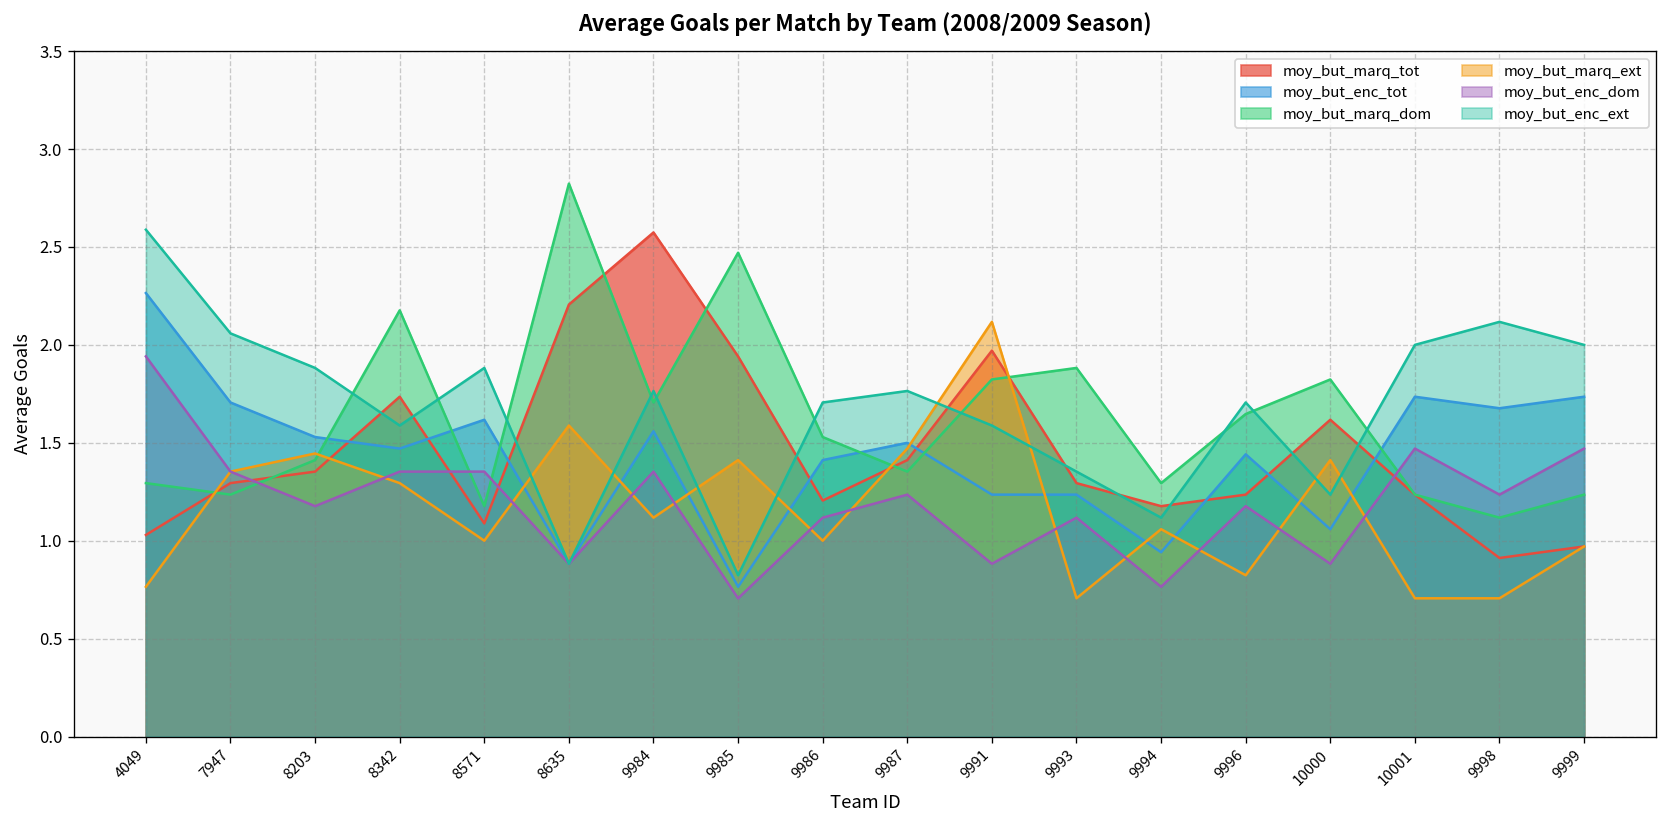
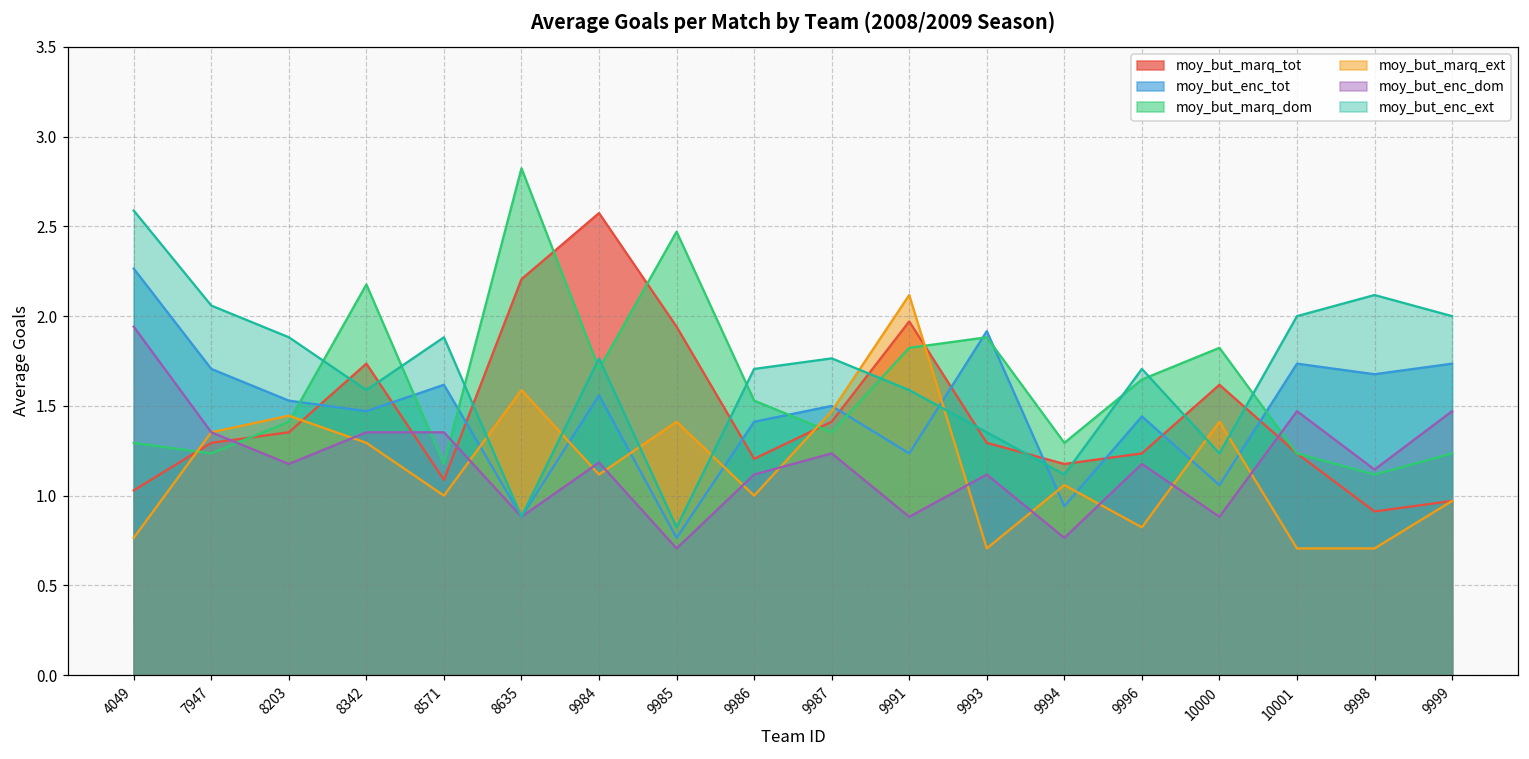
  {
    "moy_but_marq_tot": {
      "4049": 1.03,
      "7947": 1.29,
      "8203": 1.35,
      "8342": 1.74,
      "8571": 1.09,
      "8635": 2.21,
      "9984": 2.57,
      "9985": 1.94,
      "9986": 1.21,
      "9987": 1.41,
      "9991": 1.97,
      "9993": 1.29,
      "9994": 1.18,
      "9996": 1.24,
      "10000": 1.62,
      "9998": 0.91
    },
    "moy_but_enc_tot": {
      "4049": 2.26,
      "7947": 1.71,
      "8203": 1.53,
      "8342": 1.47,
      "8571": 1.62,
      "9984": 1.56,
      "9985": 0.76,
      "9986": 1.41,
      "9987": 1.50,
      "9991": 1.24,
-     "9993": 1.24,
+     "9993": 1.92,
      "9994": 0.94,
      "9996": 1.44,
      "10000": 1.06,
      "10001": 1.74,
      "9998": 1.68,
      "9999": 1.74
    },
    "moy_but_marq_ext": {
      "4049": 0.76,
      "8203": 1.45,
      "8342": 1.29,
      "8571": 1.00,
      "8635": 1.59,
      "9984": 1.12,
      "9985": 1.41,
      "9986": 1.00,
      "9987": 1.47,
      "9991": 2.12,
      "9993": 0.71,
      "9994": 1.06,
      "9996": 0.82,
      "10000": 1.41,
      "10001": 0.71,
      "9998": 0.71
    },
    "moy_but_enc_dom": {
      "4049": 1.94,
      "8203": 1.18,
      "8342": 1.35,
      "8571": 1.35,
-     "9984": 1.35,
+     "9984": 1.18,
      "9985": 0.71,
      "9986": 1.12,
      "9987": 1.24,
      "9991": 0.88,
      "9993": 1.12,
      "9994": 0.76,
      "9996": 1.18,
      "10000": 0.88,
      "10001": 1.47,
-     "9998": 1.24,
+     "9998": 1.15,
      "9999": 1.47
    }
  }
